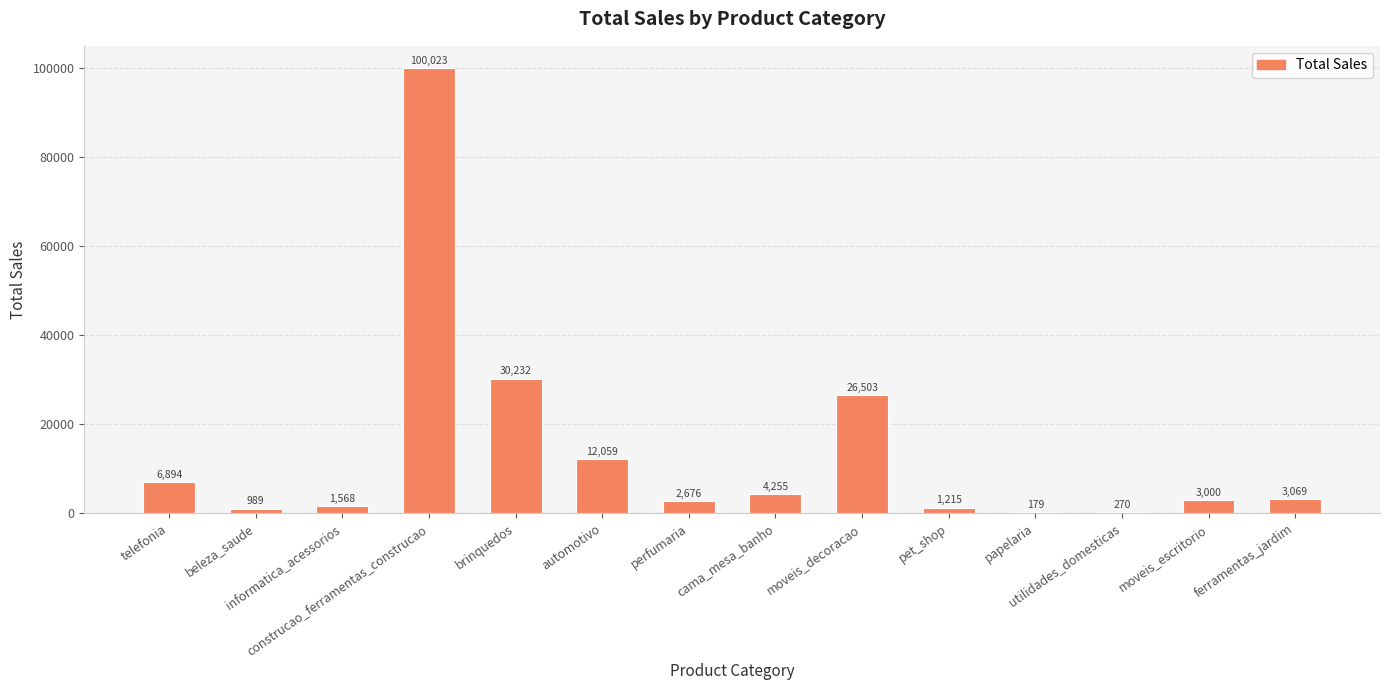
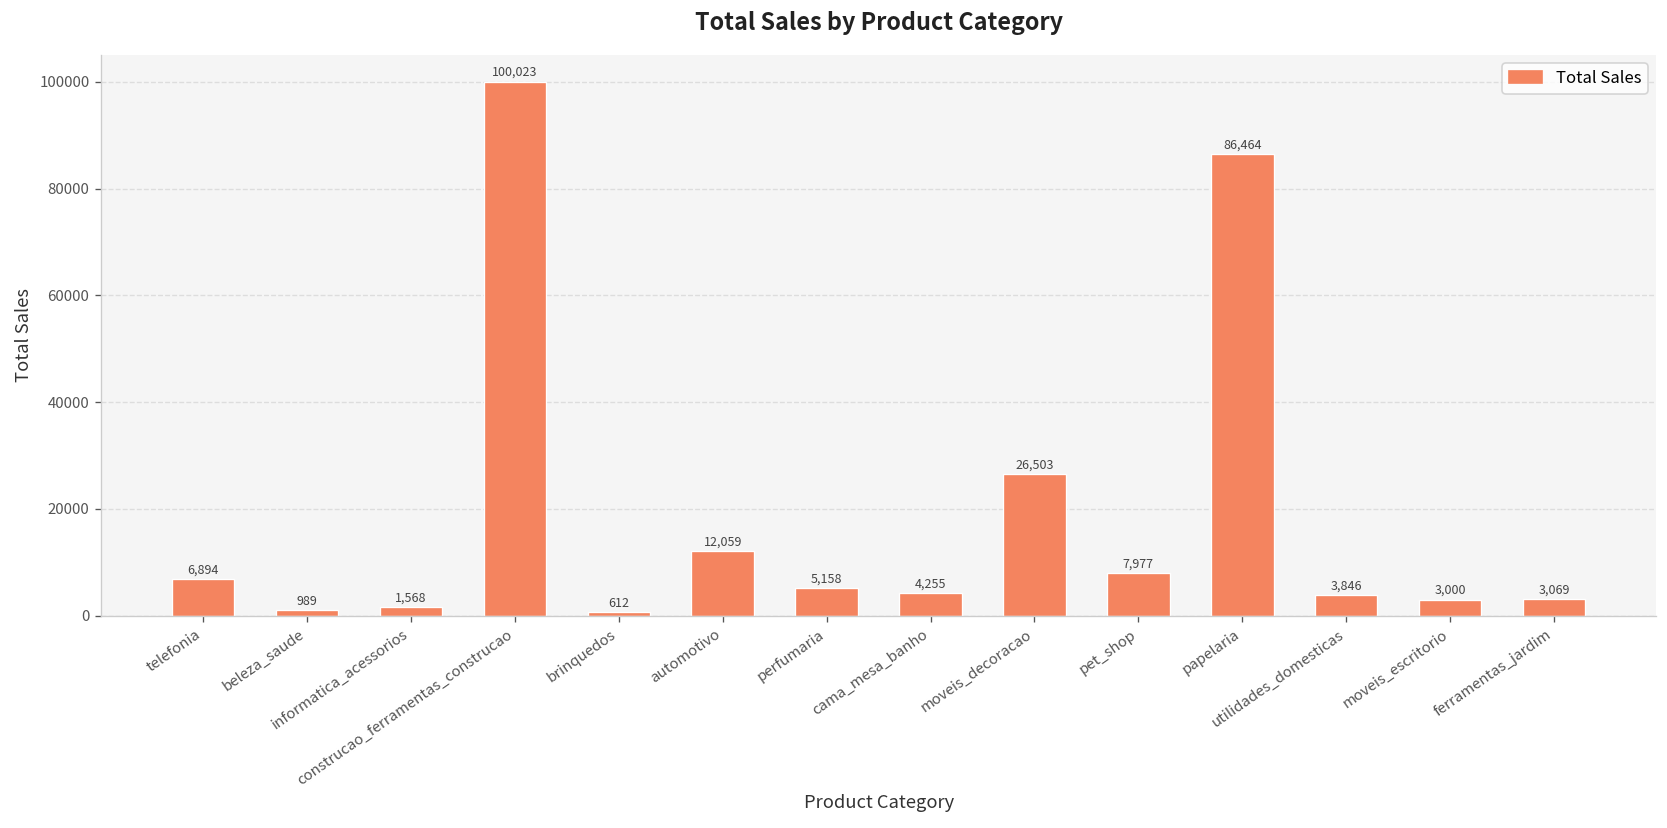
  {
    "telefonia": "6,894",
    "beleza_saude": "989",
    "informatica_acessorios": "1,568",
    "construcao_ferramentas_construcao": "100,023",
-   "brinquedos": "30,232",
+   "brinquedos": "612",
    "automotivo": "12,059",
-   "perfumaria": "2,676",
+   "perfumaria": "5,158",
    "cama_mesa_banho": "4,255",
    "moveis_decoracao": "26,503",
-   "pet_shop": "1,215",
-   "papelaria": "179",
-   "utilidades_domesticas": "270",
+   "pet_shop": "7,977",
+   "papelaria": "86,464",
+   "utilidades_domesticas": "3,846",
    "moveis_escritorio": "3,000",
    "ferramentas_jardim": "3,069"
  }
